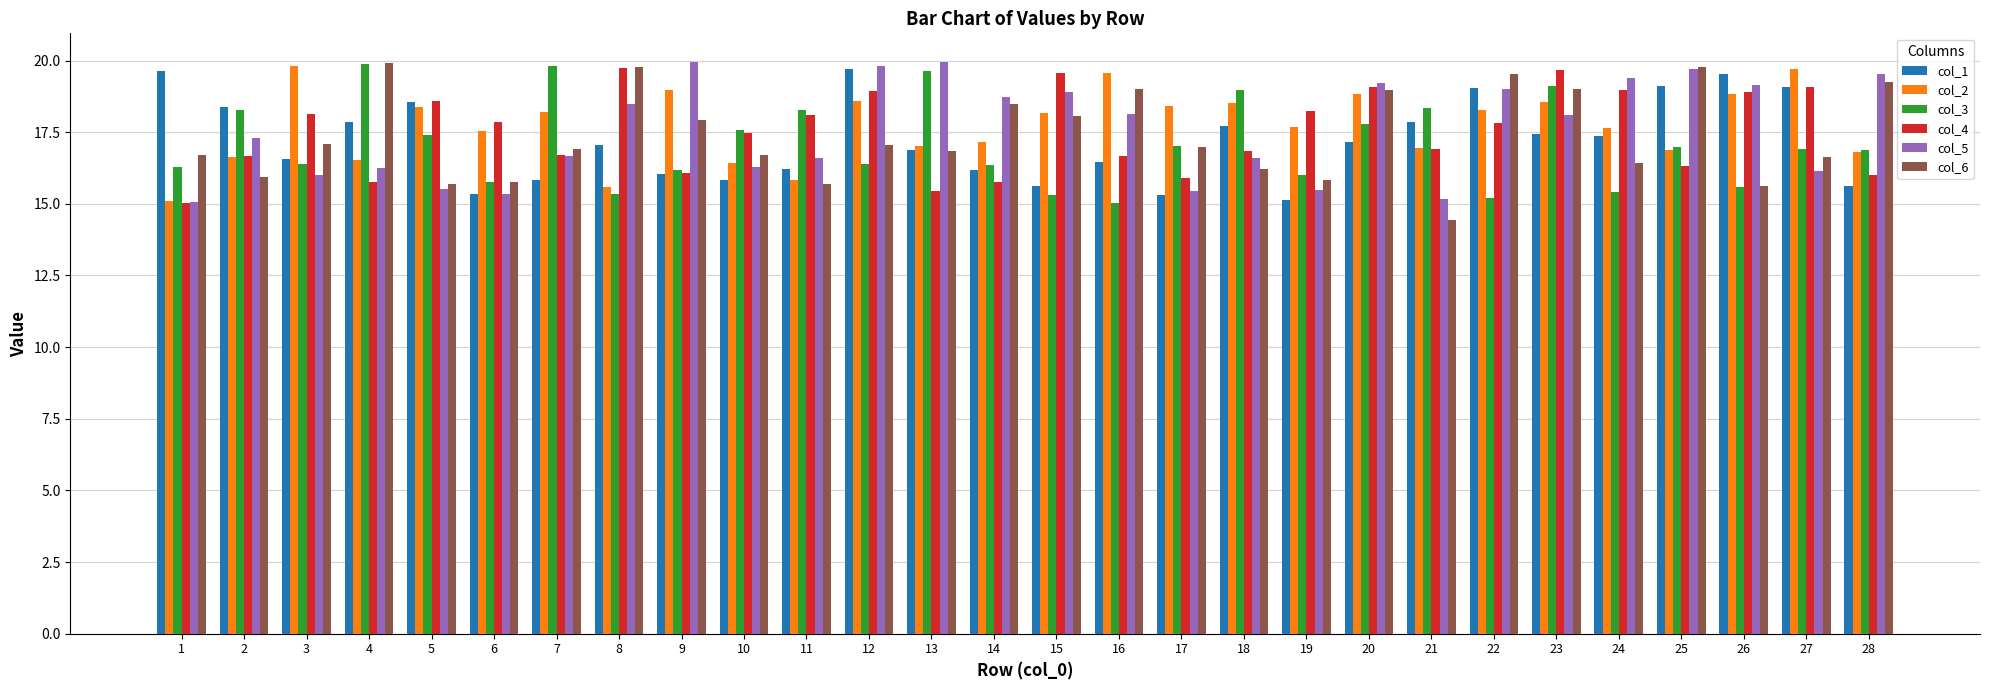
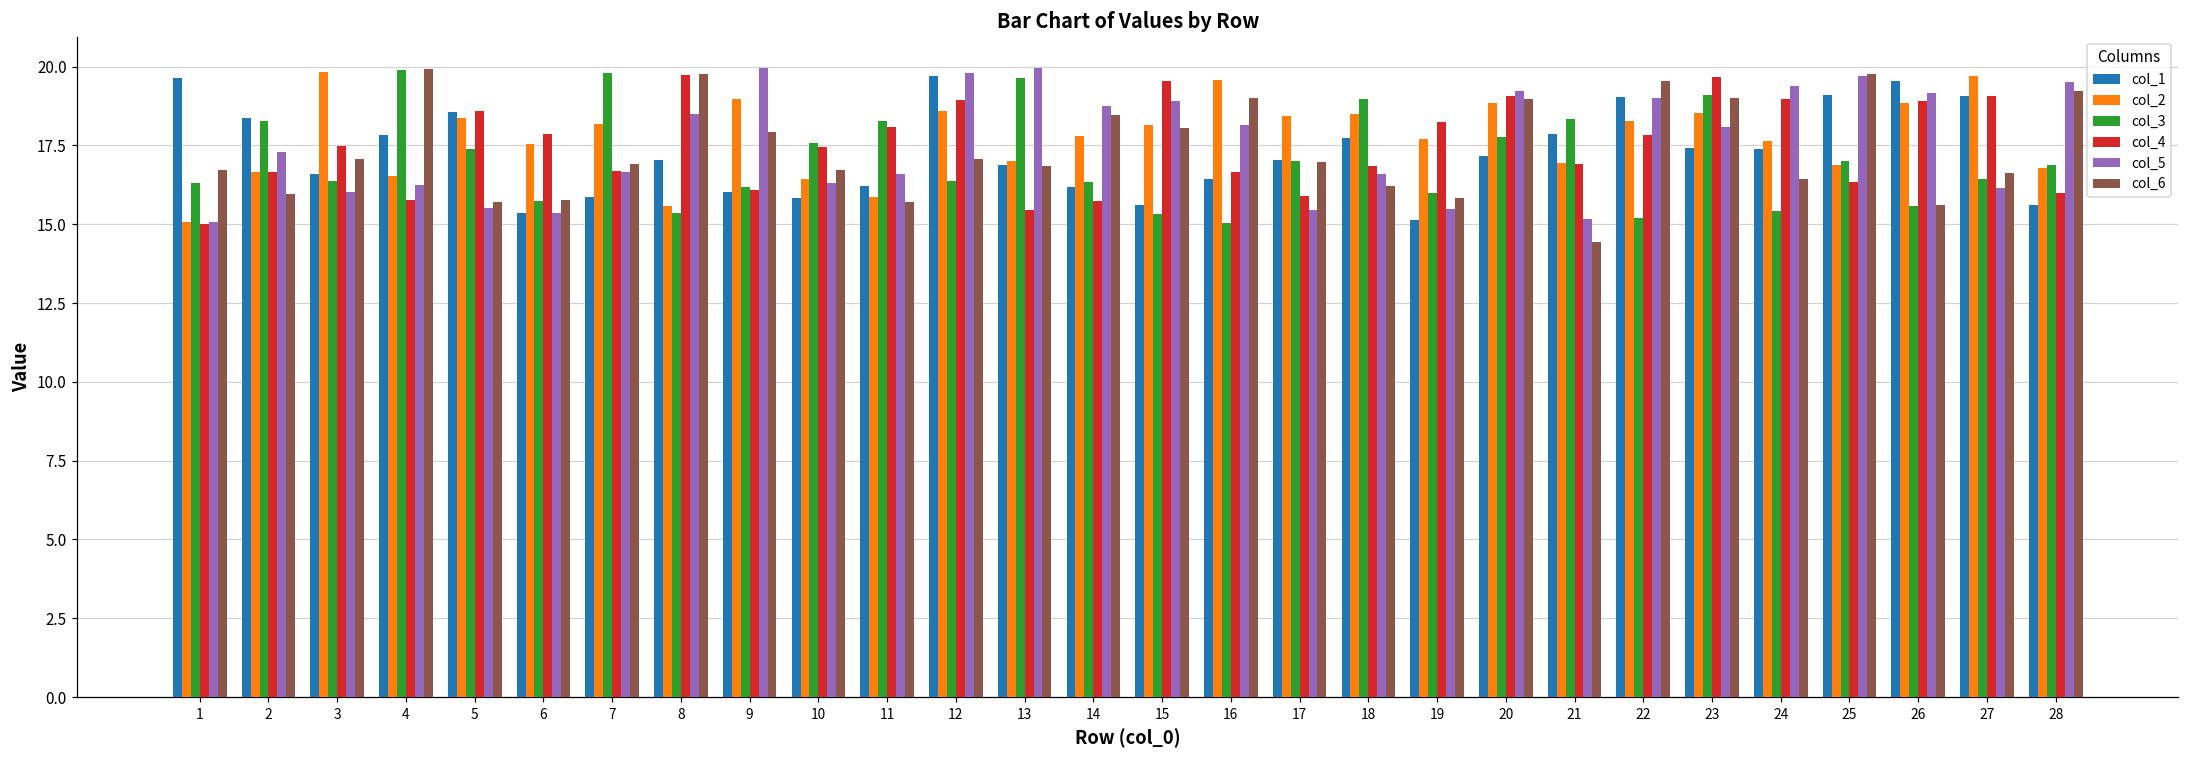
  {
    "col_1": {
      "1": 19.6,
      "2": 18.4,
      "3": 16.6,
      "4": 17.8,
      "5": 18.5,
      "6": 15.4,
      "7": 15.8,
      "8": 17.0,
      "9": 16.0,
      "10": 15.8,
      "11": 16.2,
      "12": 19.7,
      "13": 16.9,
      "14": 16.2,
      "15": 15.6,
      "16": 16.4,
-     "17": 15.3,
+     "17": 17.0,
      "18": 17.7,
      "19": 15.1,
      "20": 17.2,
      "21": 17.9,
      "22": 19.0,
      "23": 17.4,
      "24": 17.4,
      "25": 19.1,
      "26": 19.5,
      "27": 19.1,
      "28": 15.6
    },
    "col_2": {
      "1": 15.1,
      "2": 16.6,
      "3": 19.8,
      "4": 16.5,
      "5": 18.4,
      "6": 17.5,
      "7": 18.2,
      "8": 15.6,
      "9": 19.0,
      "10": 16.4,
      "11": 15.8,
      "12": 18.6,
      "13": 17.0,
-     "14": 17.2,
+     "14": 17.8,
      "15": 18.2,
      "16": 19.6,
      "17": 18.4,
      "18": 18.5,
      "19": 17.7,
      "20": 18.8,
      "21": 17.0,
      "22": 18.3,
      "23": 18.5,
      "24": 17.6,
      "25": 16.9,
      "26": 18.8,
      "27": 19.7,
      "28": 16.8
    },
    "col_3": {
      "1": 16.3,
      "2": 18.3,
      "3": 16.4,
      "4": 19.9,
      "5": 17.4,
      "6": 15.8,
      "7": 19.8,
      "8": 15.4,
      "9": 16.2,
      "10": 17.6,
      "11": 18.3,
      "12": 16.4,
      "13": 19.6,
      "14": 16.3,
      "15": 15.3,
      "16": 15.0,
      "17": 17.0,
      "18": 19.0,
      "19": 16.0,
      "20": 17.8,
      "21": 18.3,
      "22": 15.2,
      "23": 19.1,
      "24": 15.4,
      "25": 17.0,
      "26": 15.6,
-     "27": 16.9,
+     "27": 16.4,
      "28": 16.9
    },
    "col_4": {
      "1": 15.0,
      "2": 16.7,
-     "3": 18.1,
+     "3": 17.5,
      "4": 15.8,
      "5": 18.6,
      "6": 17.9,
      "7": 16.7,
      "8": 19.7,
      "9": 16.1,
      "10": 17.5,
      "11": 18.1,
      "12": 18.9,
      "13": 15.4,
      "14": 15.7,
      "15": 19.5,
      "16": 16.7,
      "17": 15.9,
      "18": 16.8,
      "19": 18.2,
      "20": 19.1,
      "21": 16.9,
      "22": 17.8,
      "23": 19.7,
      "24": 19.0,
      "25": 16.3,
      "26": 18.9,
      "27": 19.1,
      "28": 16.0
    },
    "col_5": {
      "1": 15.1,
      "2": 17.3,
      "3": 16.0,
      "4": 16.2,
      "5": 15.5,
      "6": 15.3,
      "7": 16.7,
      "8": 18.5,
      "9": 20.0,
      "10": 16.3,
      "11": 16.6,
      "12": 19.8,
      "13": 20.0,
      "14": 18.7,
      "15": 18.9,
      "16": 18.1,
      "17": 15.5,
      "18": 16.6,
      "19": 15.5,
      "20": 19.2,
      "21": 15.2,
      "22": 19.0,
      "23": 18.1,
      "24": 19.4,
      "25": 19.7,
      "26": 19.2,
      "27": 16.2,
      "28": 19.5
    },
    "col_6": {
      "1": 16.7,
      "2": 15.9,
      "3": 17.1,
      "4": 19.9,
      "5": 15.7,
      "6": 15.8,
      "7": 16.9,
      "8": 19.8,
      "9": 17.9,
      "10": 16.7,
      "11": 15.7,
      "12": 17.1,
      "13": 16.8,
      "14": 18.5,
      "15": 18.1,
      "16": 19.0,
      "17": 17.0,
      "18": 16.2,
      "19": 15.8,
      "20": 19.0,
      "21": 14.4,
      "22": 19.5,
      "23": 19.0,
      "24": 16.4,
      "25": 19.8,
      "26": 15.6,
      "27": 16.6,
      "28": 19.2
    }
  }
